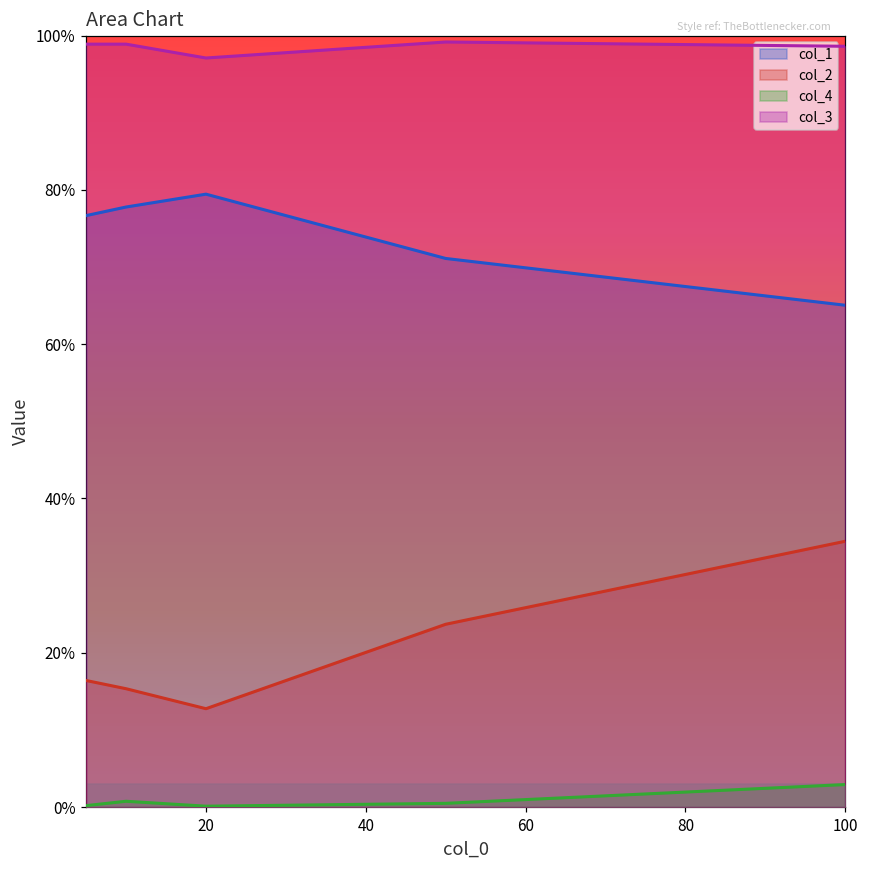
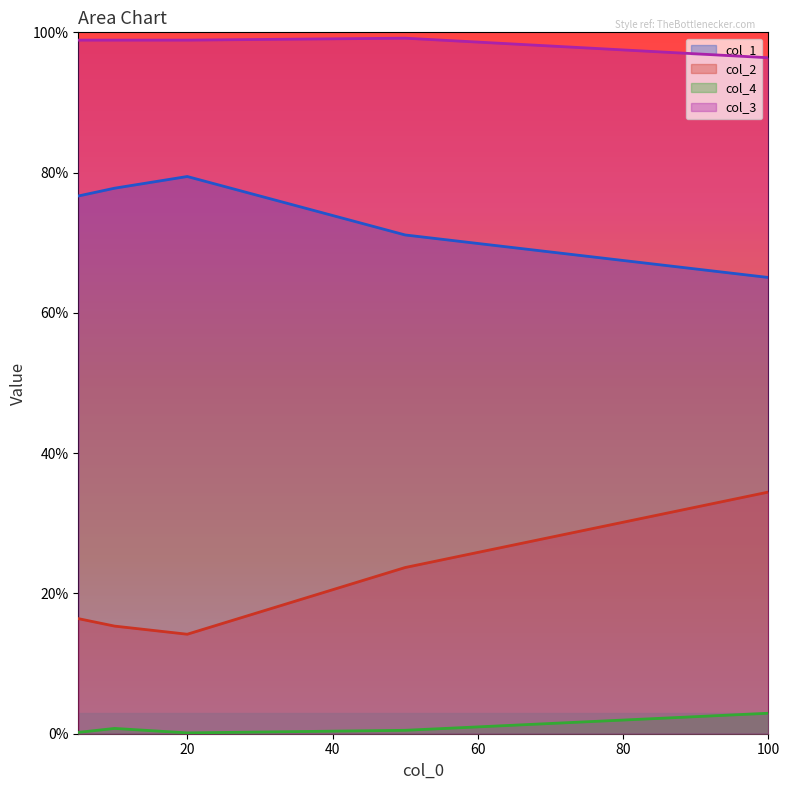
  {
    "col_1": {
      "20": "79%",
      "100": "65%"
    },
    "col_2": {
-     "20": "13%",
+     "20": "14%",
      "100": "34%"
    },
    "col_3": {
-     "20": "97%",
-     "100": "99%"
+     "20": "99%",
+     "100": "96%"
    }
  }
